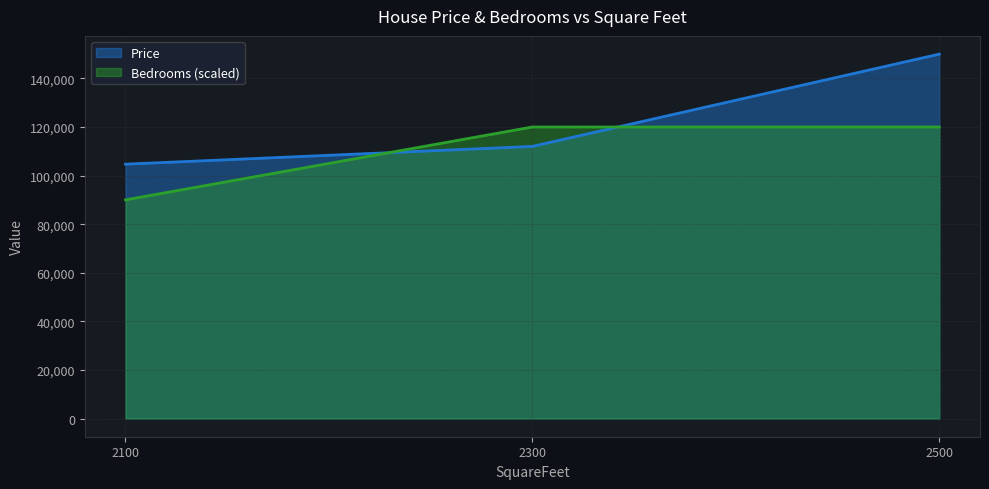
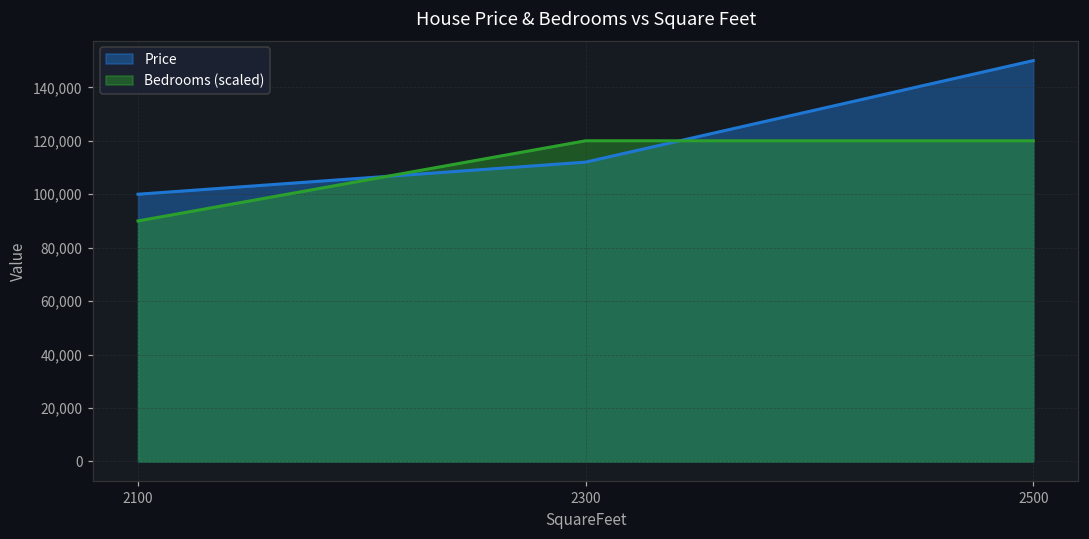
  {
    "Price": {
-     "2100": "105,000",
+     "2100": "100,000",
      "2300": "112,000",
      "2500": "150,000"
    },
    "Bedrooms (scaled)": {
      "2100": "90,000",
      "2300": "120,000",
      "2500": "120,000"
    }
  }
